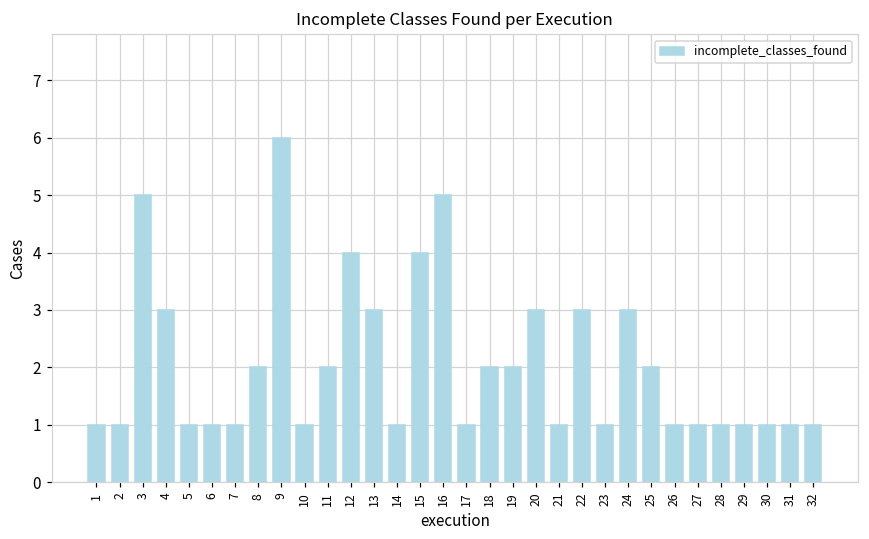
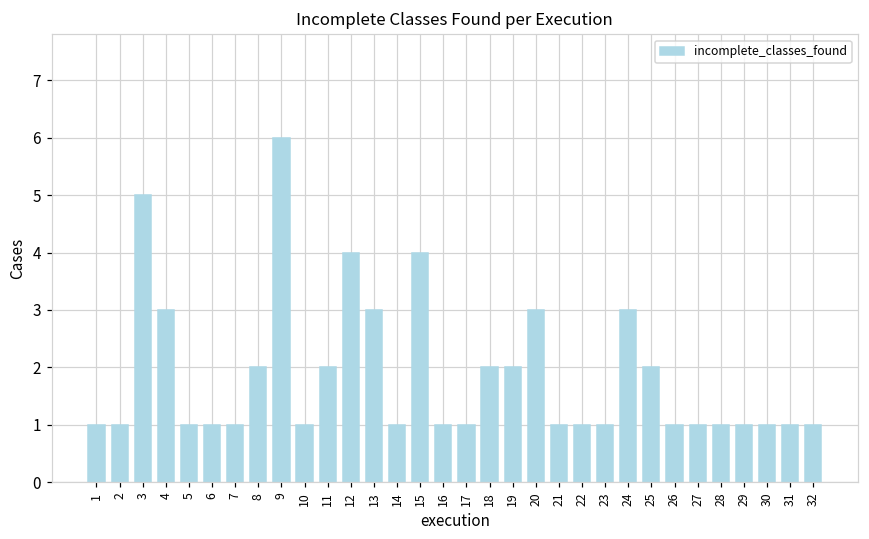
  {
    "1": 1,
    "2": 1,
    "3": 5,
    "4": 3,
    "5": 1,
    "6": 1,
    "7": 1,
    "8": 2,
    "9": 6,
    "10": 1,
    "11": 2,
    "12": 4,
    "13": 3,
    "14": 1,
    "15": 4,
-   "16": 5,
+   "16": 1,
    "17": 1,
    "18": 2,
    "19": 2,
    "20": 3,
    "21": 1,
-   "22": 3,
+   "22": 1,
    "23": 1,
    "24": 3,
    "25": 2,
    "26": 1,
    "27": 1,
    "28": 1,
    "29": 1,
    "30": 1,
    "31": 1,
    "32": 1
  }
